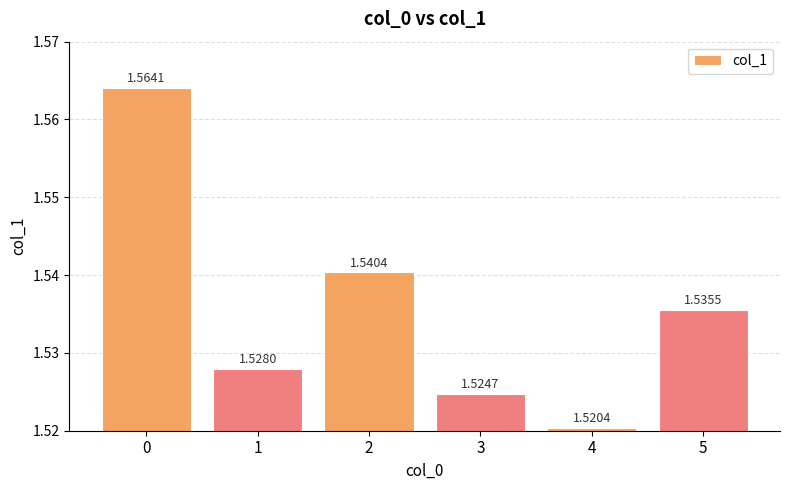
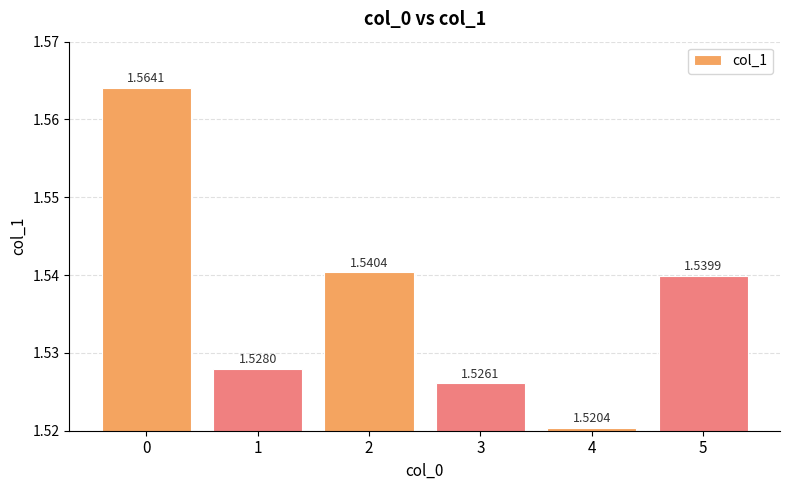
  {
    "0": 1.5641,
    "1": 1.5280,
    "2": 1.5404,
-   "3": 1.5247,
+   "3": 1.5261,
    "4": 1.5204,
-   "5": 1.5355
+   "5": 1.5399
  }
